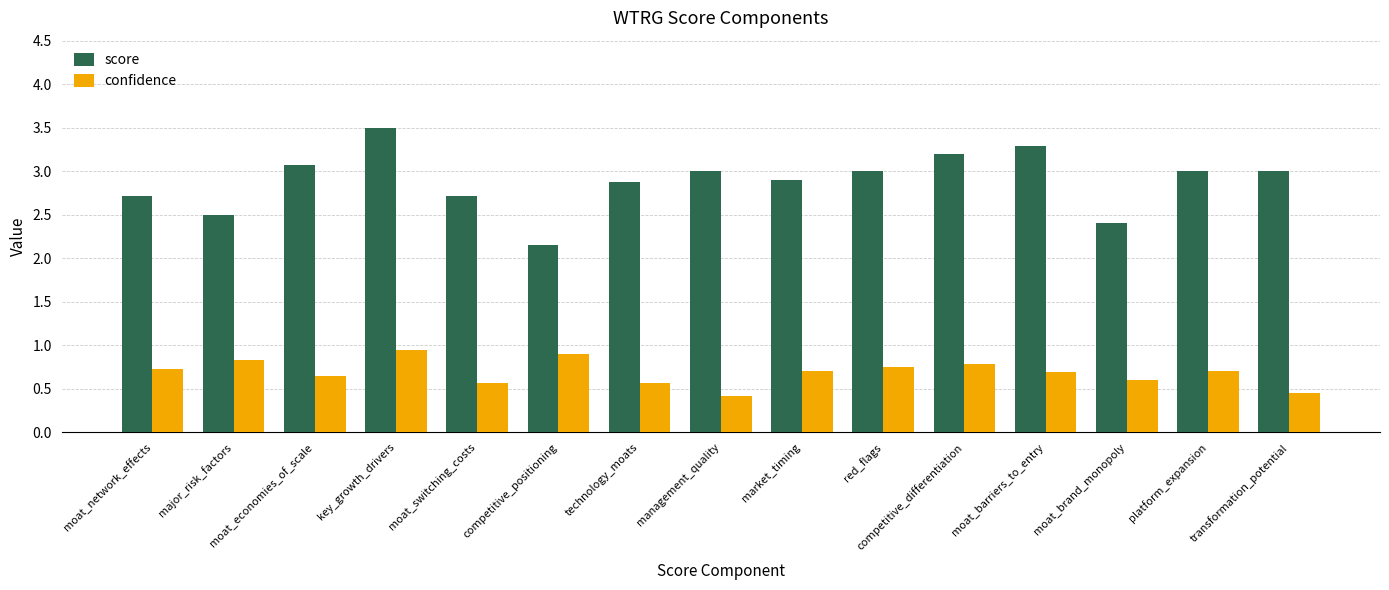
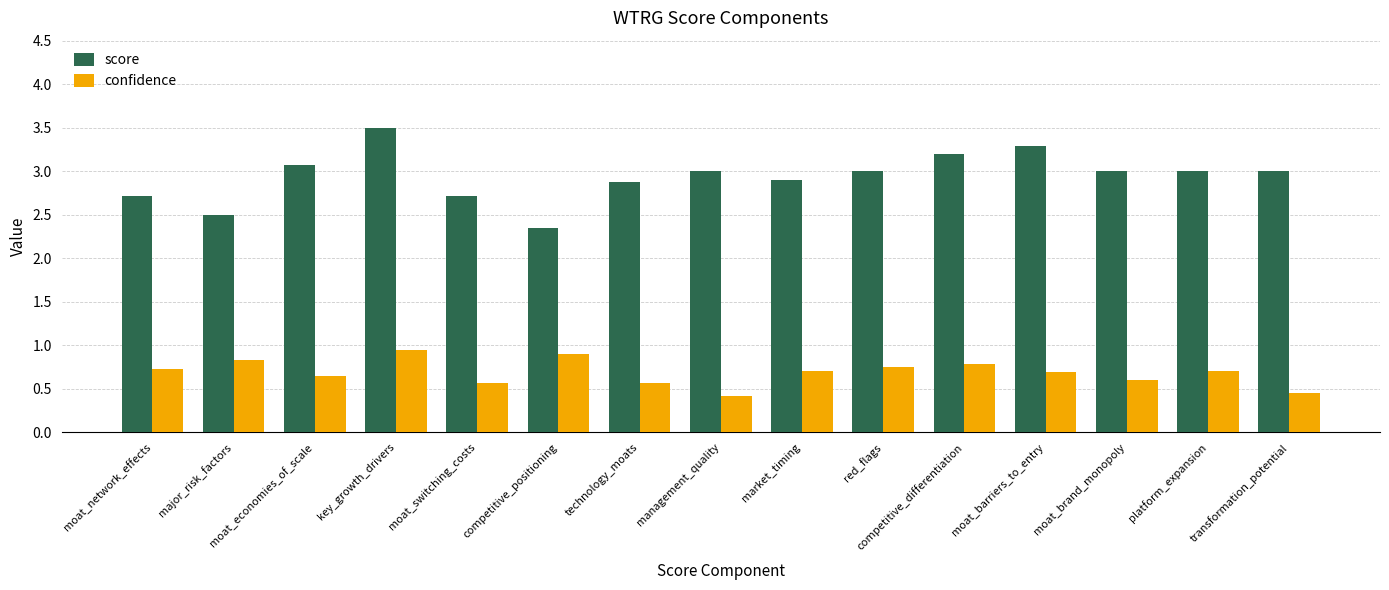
  {
    "score": {
      "moat_network_effects": 2.7,
      "major_risk_factors": 2.5,
      "moat_economies_of_scale": 3.1,
      "key_growth_drivers": 3.5,
      "moat_switching_costs": 2.7,
-     "competitive_positioning": 2.2,
+     "competitive_positioning": 2.4,
      "technology_moats": 2.9,
      "management_quality": 3.0,
      "market_timing": 2.9,
      "red_flags": 3.0,
      "competitive_differentiation": 3.2,
      "moat_barriers_to_entry": 3.3,
-     "moat_brand_monopoly": 2.4,
+     "moat_brand_monopoly": 3.0,
      "platform_expansion": 3.0,
      "transformation_potential": 3.0
    },
    "confidence": {
      "moat_network_effects": 0.7,
      "major_risk_factors": 0.8,
      "moat_economies_of_scale": 0.6,
      "key_growth_drivers": 1.0,
      "moat_switching_costs": 0.6,
      "competitive_positioning": 0.9,
      "technology_moats": 0.6,
      "management_quality": 0.4,
      "market_timing": 0.7,
      "red_flags": 0.8,
      "competitive_differentiation": 0.8,
      "moat_barriers_to_entry": 0.7,
      "moat_brand_monopoly": 0.6,
      "platform_expansion": 0.7,
      "transformation_potential": 0.5
    }
  }
